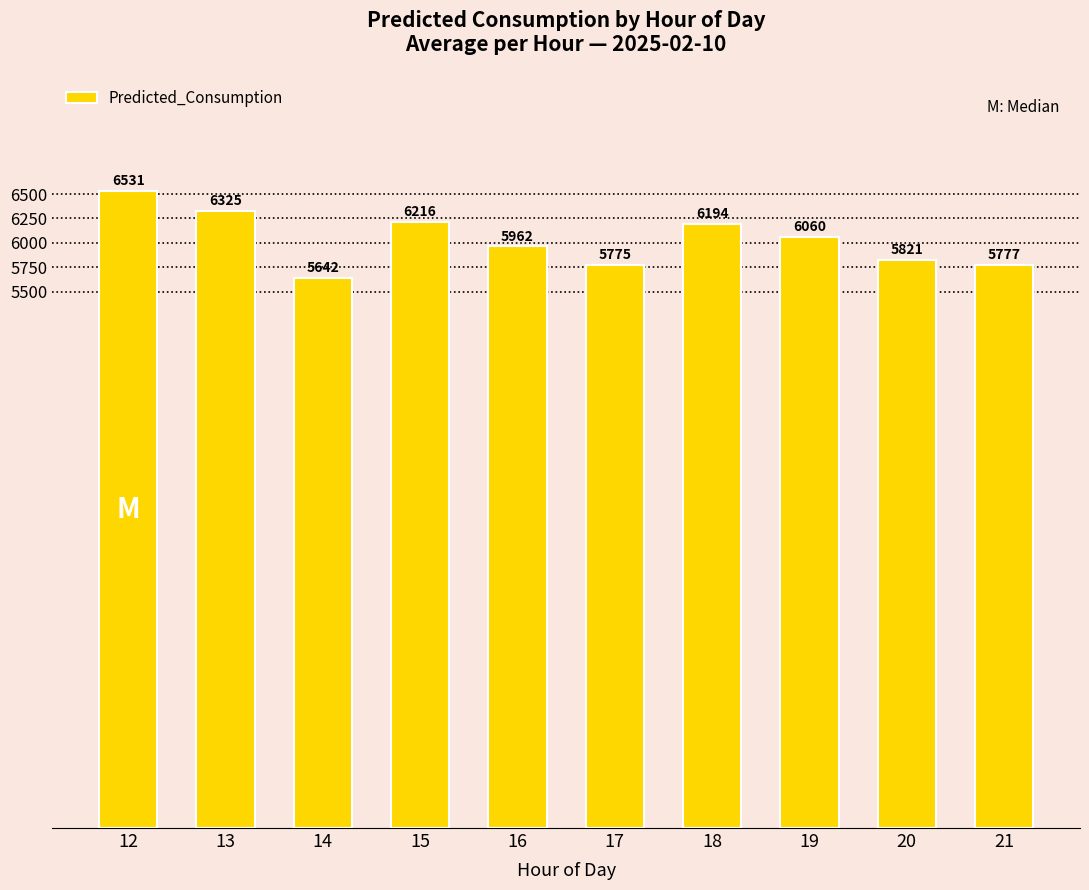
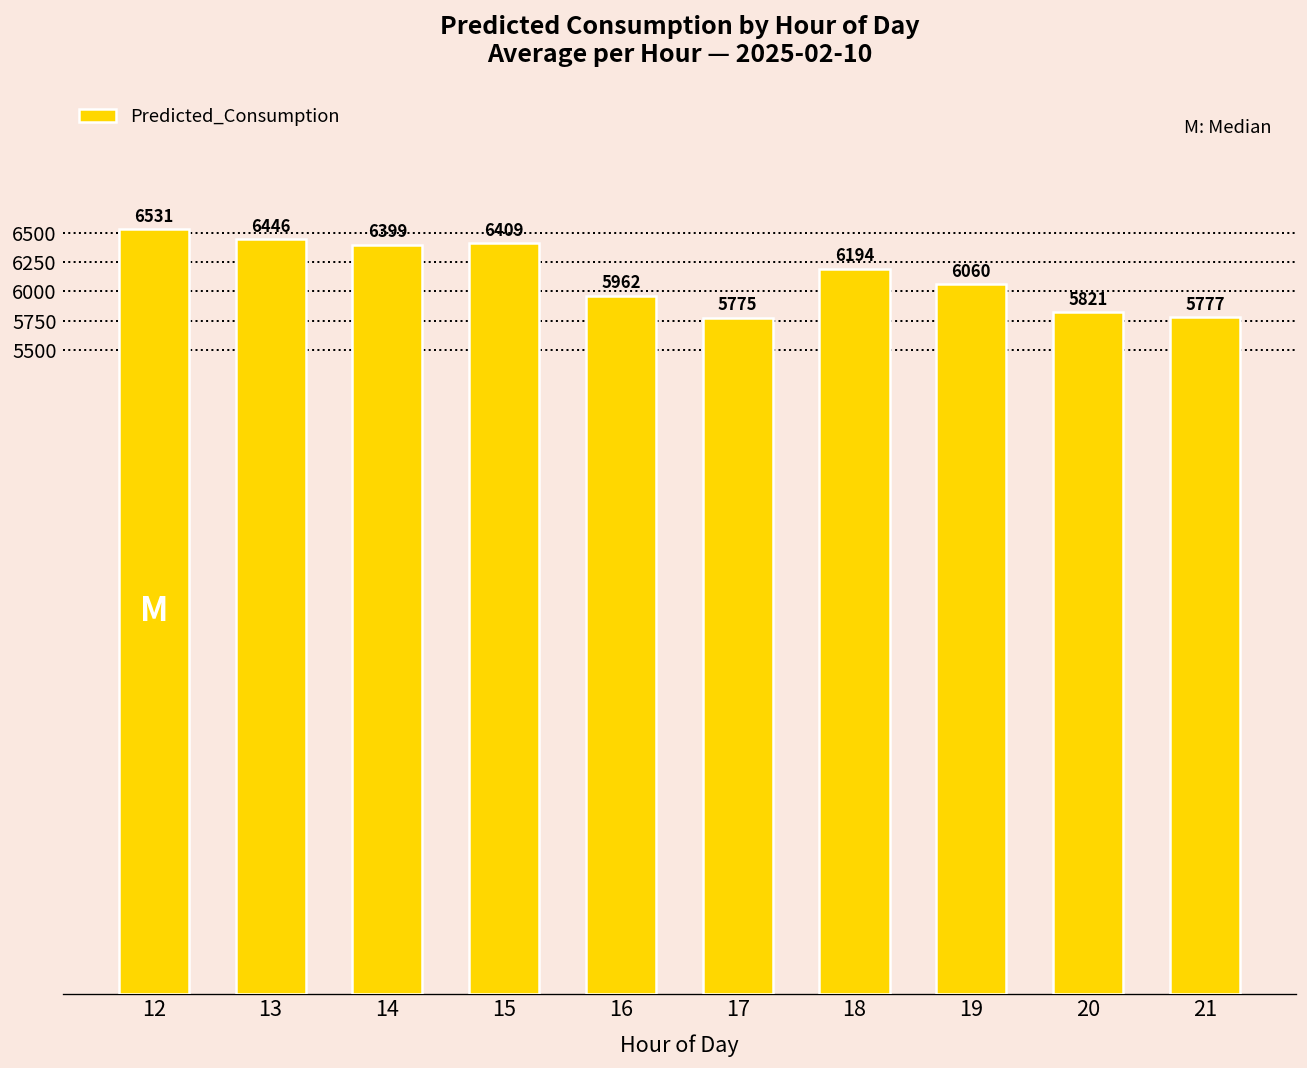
  {
    "12": 6531,
-   "13": 6325,
-   "14": 5642,
-   "15": 6216,
+   "13": 6446,
+   "14": 6399,
+   "15": 6409,
    "16": 5962,
    "17": 5775,
    "18": 6194,
    "19": 6060,
    "20": 5821,
    "21": 5777
  }
